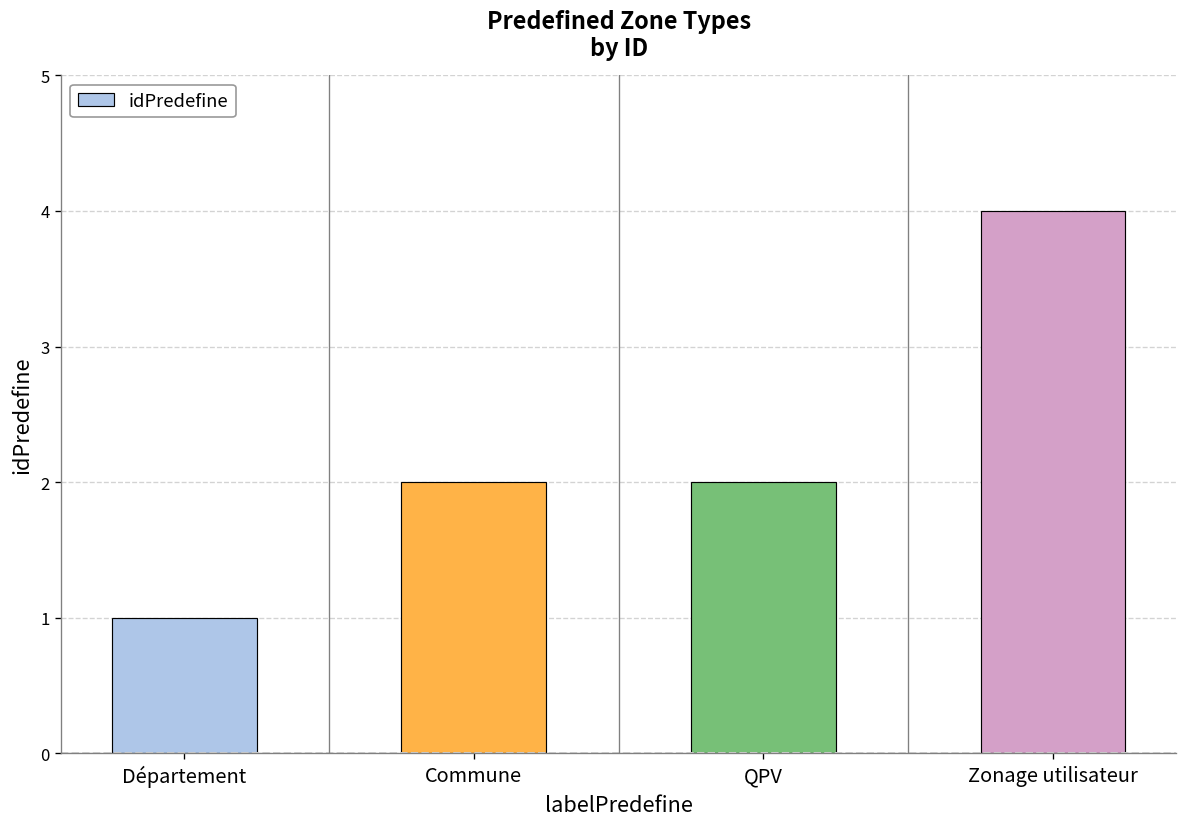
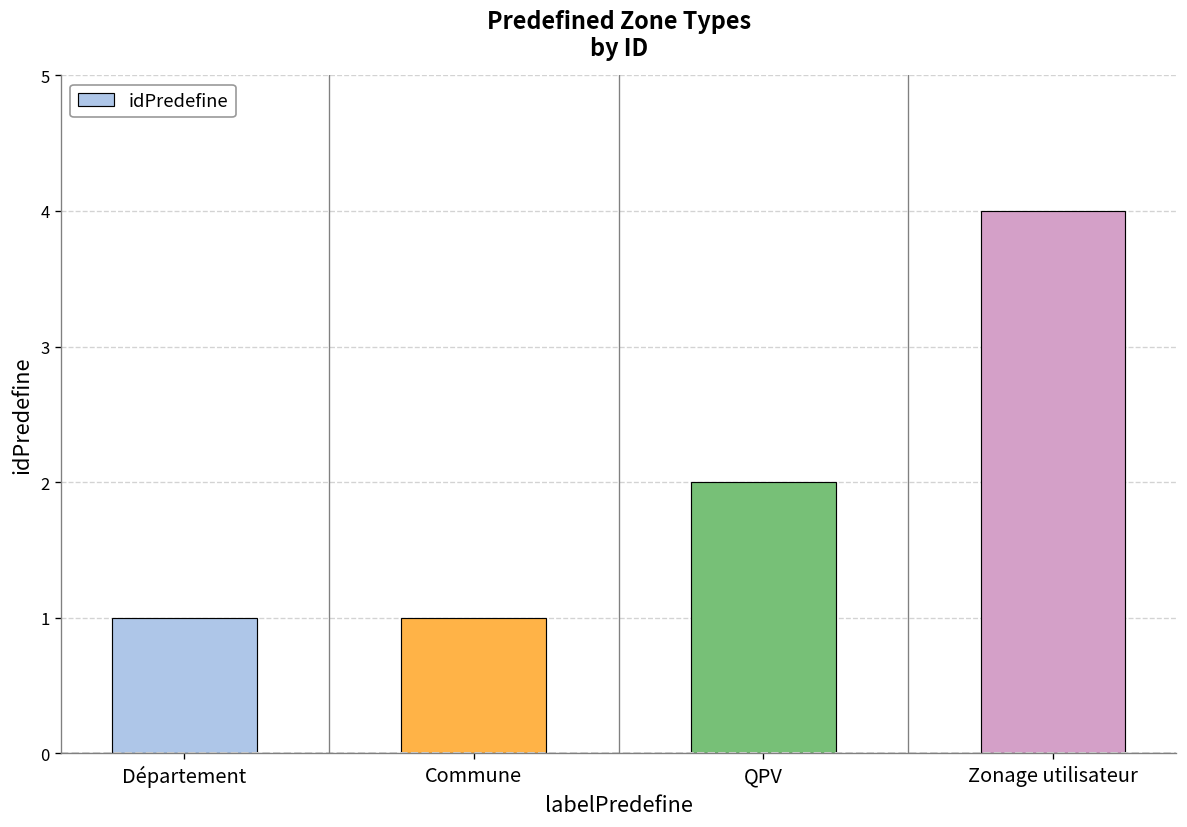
  {
    "Département": 1,
-   "Commune": 2,
+   "Commune": 1,
    "QPV": 2,
    "Zonage utilisateur": 4
  }
